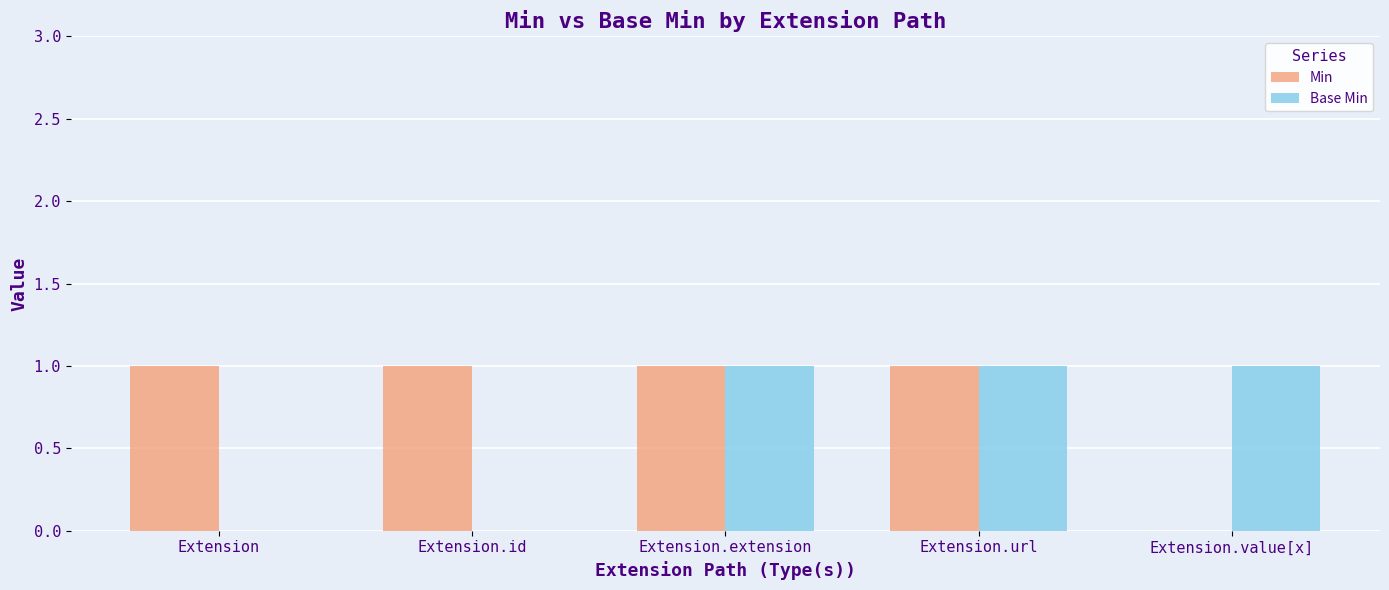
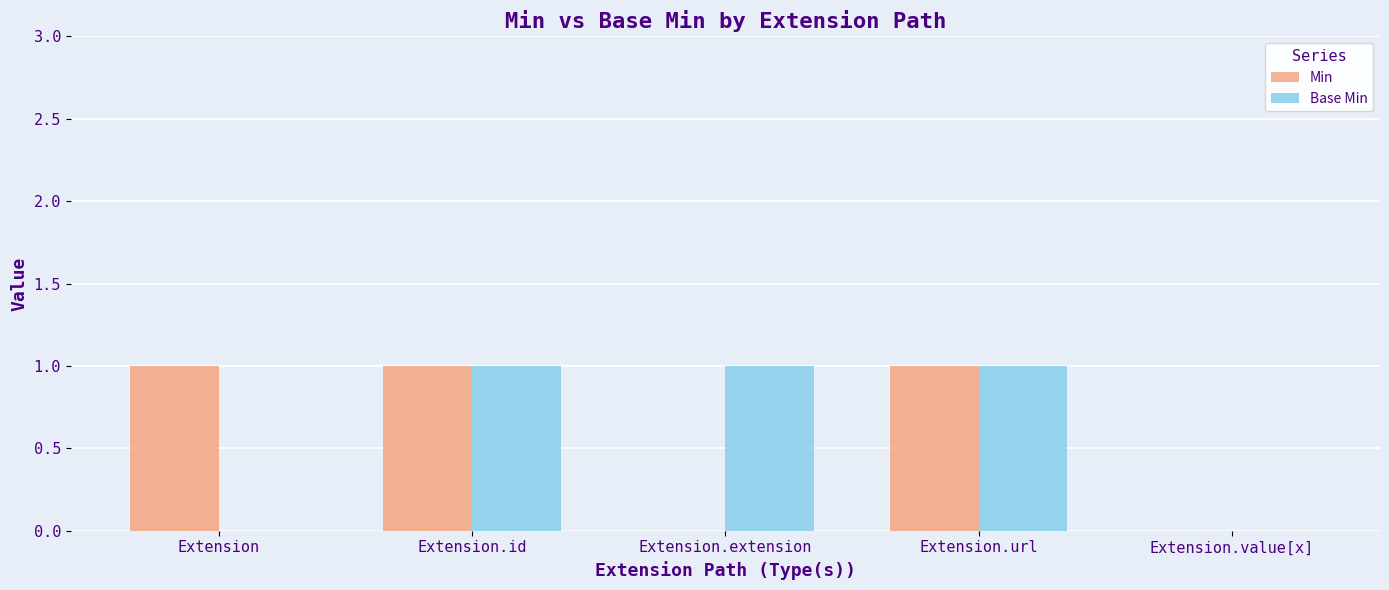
  {
    "Min": {
      "Extension": 1,
      "Extension.id": 1,
-     "Extension.extension": 1,
+     "Extension.extension": 0,
      "Extension.url": 1,
      "Extension.value[x]": 0
    },
    "Base Min": {
      "Extension": 0,
-     "Extension.id": 0,
+     "Extension.id": 1,
      "Extension.extension": 1,
      "Extension.url": 1,
-     "Extension.value[x]": 1
+     "Extension.value[x]": 0
    }
  }
